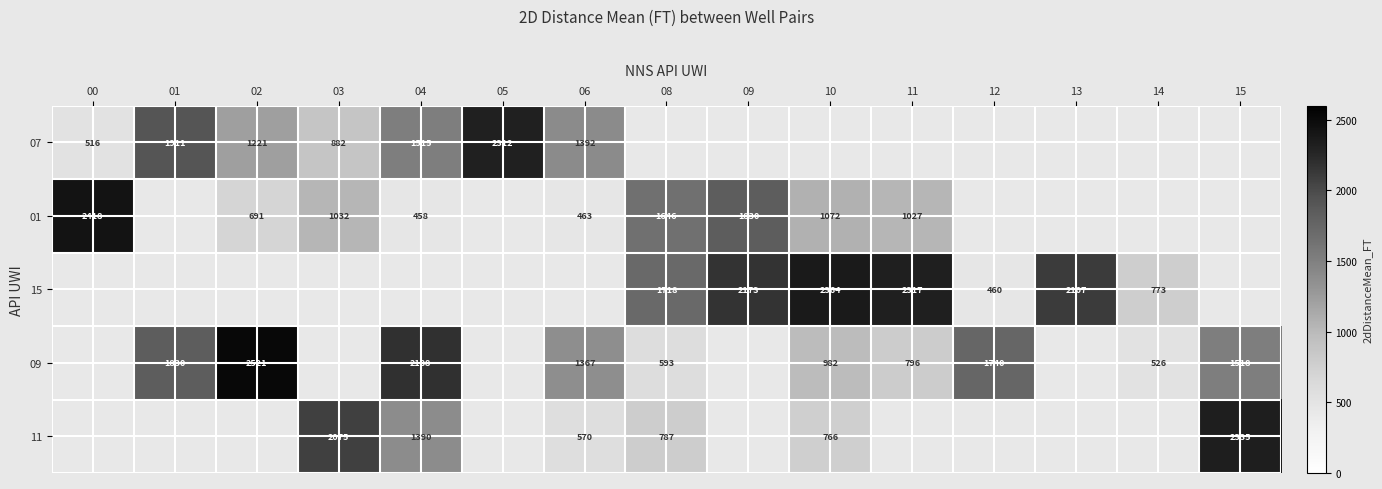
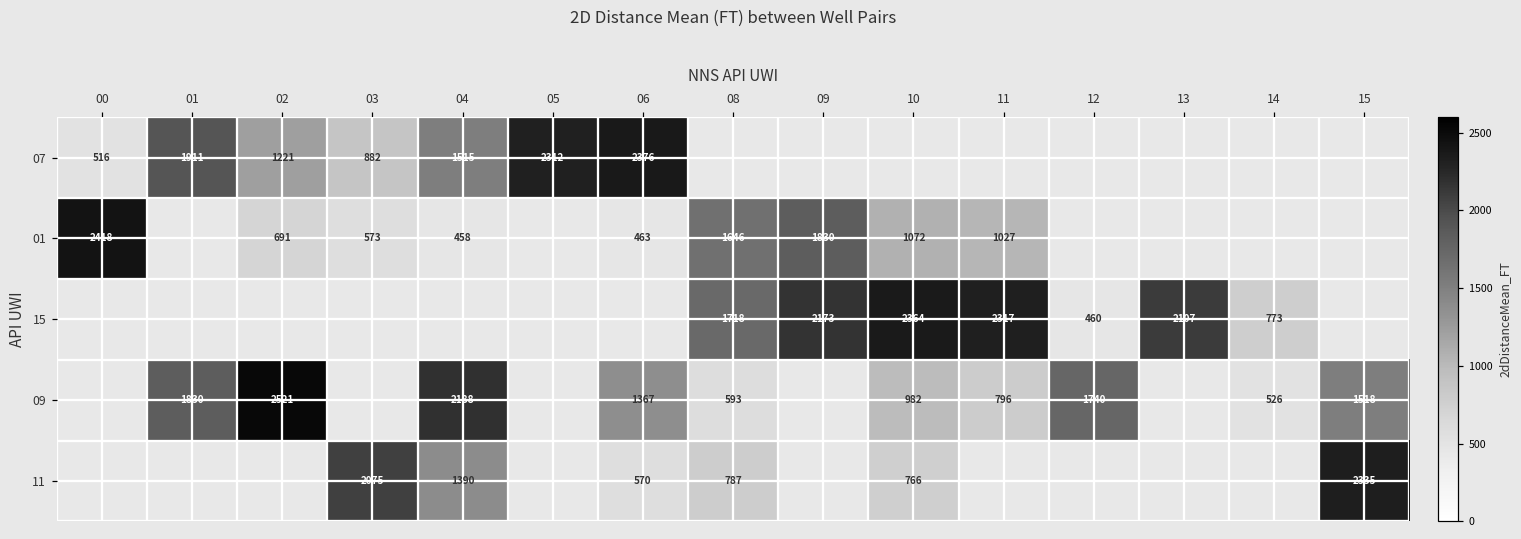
  {
    "07": {
      "00": 516,
      "01": 1911,
      "02": 1221,
      "03": 882,
      "04": 1515,
      "05": 2312,
-     "06": 1392
+     "06": 2376
    },
    "01": {
      "00": 2418,
      "02": 691,
-     "03": 1032,
+     "03": 573,
      "04": 458,
      "06": 463,
      "08": 1646,
      "09": 1830,
      "10": 1072,
      "11": 1027
    },
    "15": {
      "08": 1718,
      "09": 2173,
      "10": 2364,
      "11": 2317,
      "12": 460,
      "13": 2107,
      "14": 773
    },
    "09": {
      "01": 1830,
      "02": 2521,
      "04": 2188,
      "06": 1367,
      "08": 593,
      "10": 982,
      "11": 796,
      "12": 1740,
      "14": 526,
      "15": 1518
    },
    "11": {
      "03": 2075,
      "04": 1390,
      "06": 570,
      "08": 787,
      "10": 766,
      "15": 2335
    }
  }
